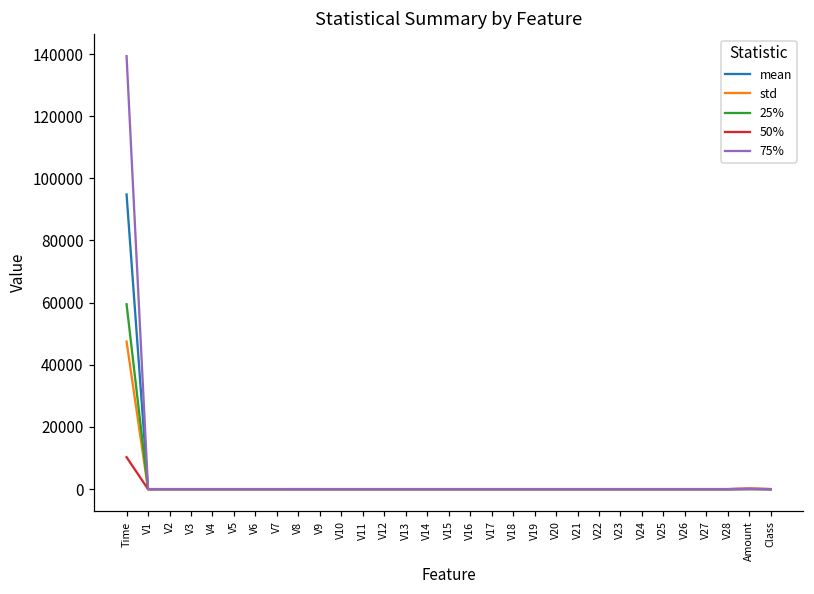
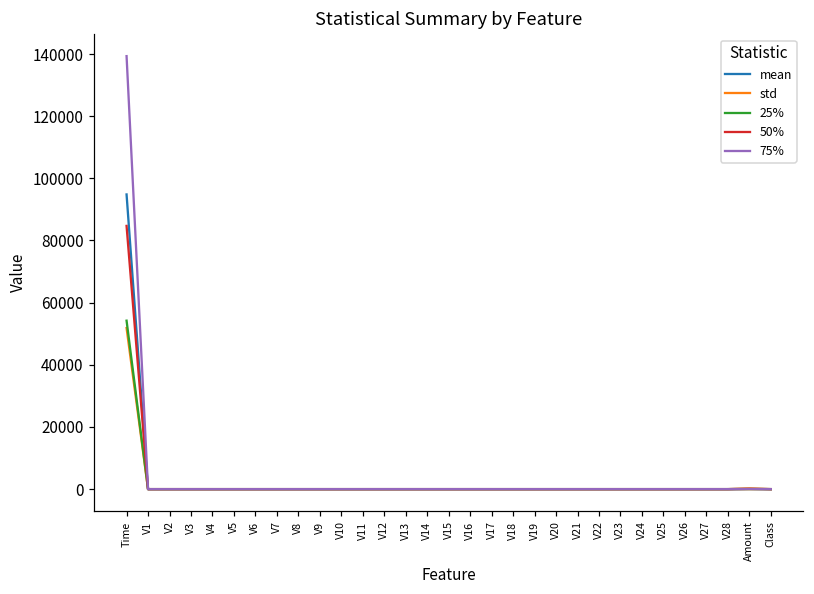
  {
    "mean": {
      "Time": 95000
    },
    "std": {
-     "Time": 47000
+     "Time": 52000
    },
    "25%": {
-     "Time": 59000
+     "Time": 54000
    },
    "50%": {
-     "Time": 10000
+     "Time": 85000
    },
    "75%": {
      "Time": 139000
    }
  }
